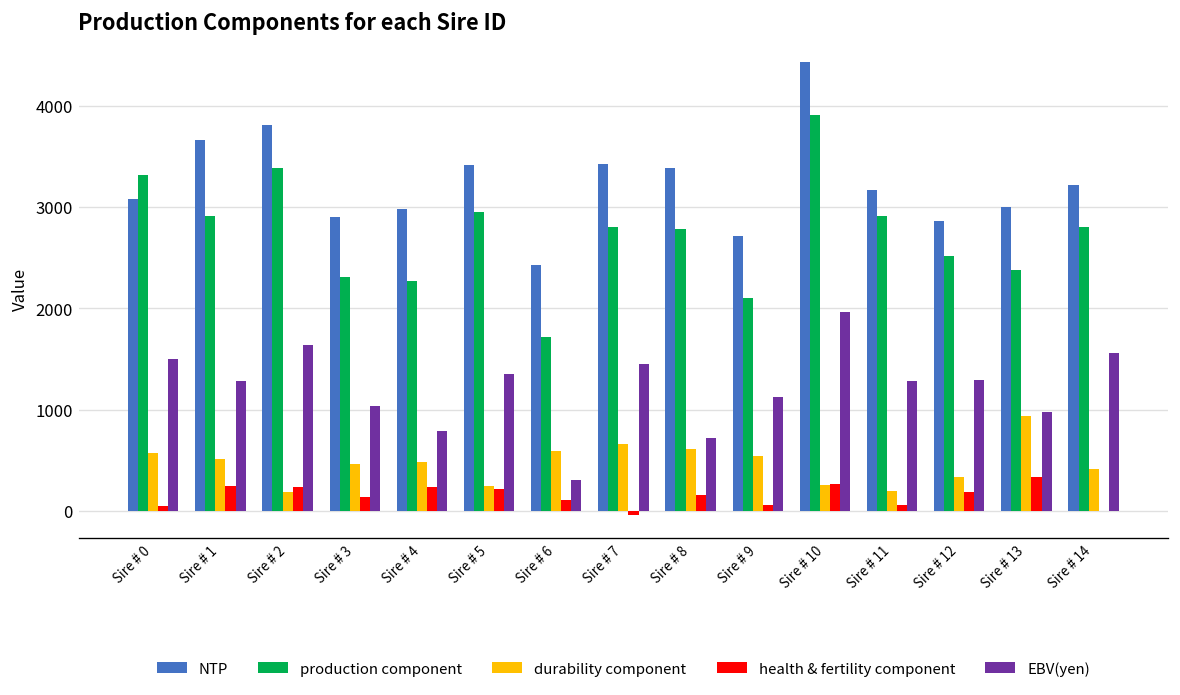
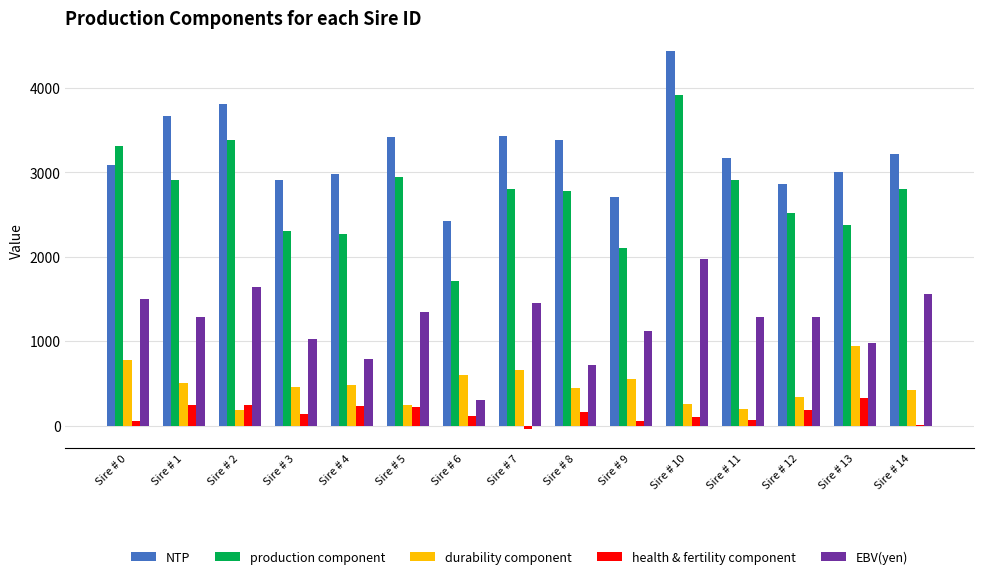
  {
    "NTP": {
      "Sire # 0": 3100,
      "Sire # 1": 3700,
      "Sire # 2": 3800,
      "Sire # 3": 2900,
      "Sire # 4": 3000,
      "Sire # 5": 3400,
      "Sire # 6": 2400,
      "Sire # 7": 3400,
      "Sire # 8": 3400,
      "Sire # 9": 2700,
      "Sire # 10": 4400,
      "Sire # 11": 3200,
      "Sire # 12": 2900,
      "Sire # 13": 3000,
      "Sire # 14": 3200
    },
    "production component": {
      "Sire # 0": 3300,
      "Sire # 1": 2900,
      "Sire # 2": 3400,
      "Sire # 3": 2300,
      "Sire # 4": 2300,
      "Sire # 5": 3000,
      "Sire # 6": 1700,
      "Sire # 7": 2800,
      "Sire # 8": 2800,
      "Sire # 9": 2100,
      "Sire # 10": 3900,
      "Sire # 11": 2900,
      "Sire # 12": 2500,
      "Sire # 13": 2400,
      "Sire # 14": 2800
    },
    "durability component": {
-     "Sire # 0": 600,
+     "Sire # 0": 800,
      "Sire # 1": 500,
      "Sire # 2": 200,
      "Sire # 3": 500,
      "Sire # 4": 500,
      "Sire # 5": 200,
      "Sire # 6": 600,
      "Sire # 7": 700,
-     "Sire # 8": 600,
+     "Sire # 8": 400,
      "Sire # 9": 500,
      "Sire # 10": 300,
      "Sire # 11": 200,
      "Sire # 12": 300,
      "Sire # 13": 900,
      "Sire # 14": 400
    },
    "health & fertility component": {
      "Sire # 0": 100,
      "Sire # 1": 200,
      "Sire # 2": 200,
      "Sire # 3": 100,
      "Sire # 4": 200,
      "Sire # 5": 200,
      "Sire # 6": 100,
      "Sire # 7": 0,
      "Sire # 8": 200,
      "Sire # 9": 100,
-     "Sire # 10": 300,
+     "Sire # 10": 100,
      "Sire # 11": 100,
      "Sire # 12": 200,
      "Sire # 13": 300
    },
    "EBV(yen)": {
      "Sire # 0": 1500,
      "Sire # 1": 1300,
      "Sire # 2": 1600,
      "Sire # 3": 1000,
      "Sire # 4": 800,
      "Sire # 5": 1400,
      "Sire # 6": 300,
      "Sire # 7": 1500,
      "Sire # 8": 700,
      "Sire # 9": 1100,
      "Sire # 10": 2000,
      "Sire # 11": 1300,
      "Sire # 12": 1300,
      "Sire # 13": 1000,
      "Sire # 14": 1600
    }
  }
